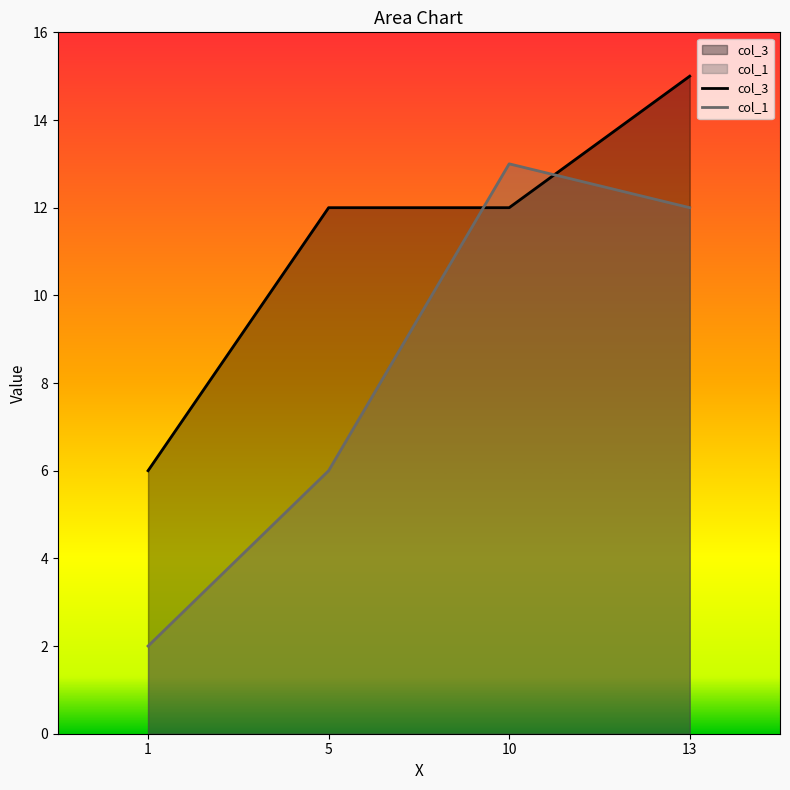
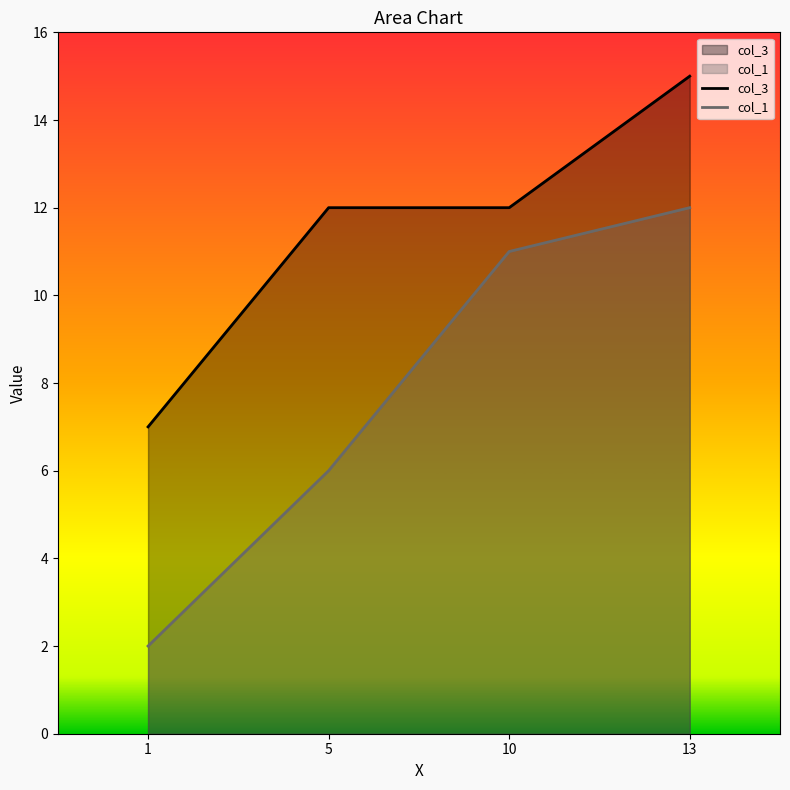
  {
    "col_3": {
-     "1": 6,
+     "1": 7,
      "5": 12,
      "10": 12,
      "13": 15
    },
    "col_1": {
      "1": 2,
      "5": 6,
-     "10": 13,
+     "10": 11,
      "13": 12
    }
  }
